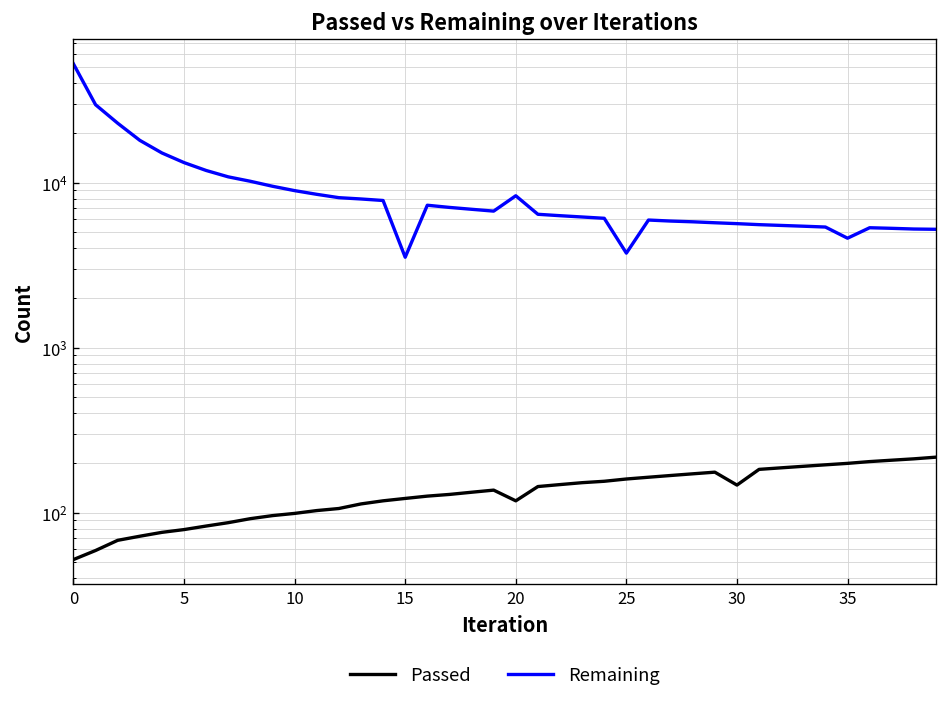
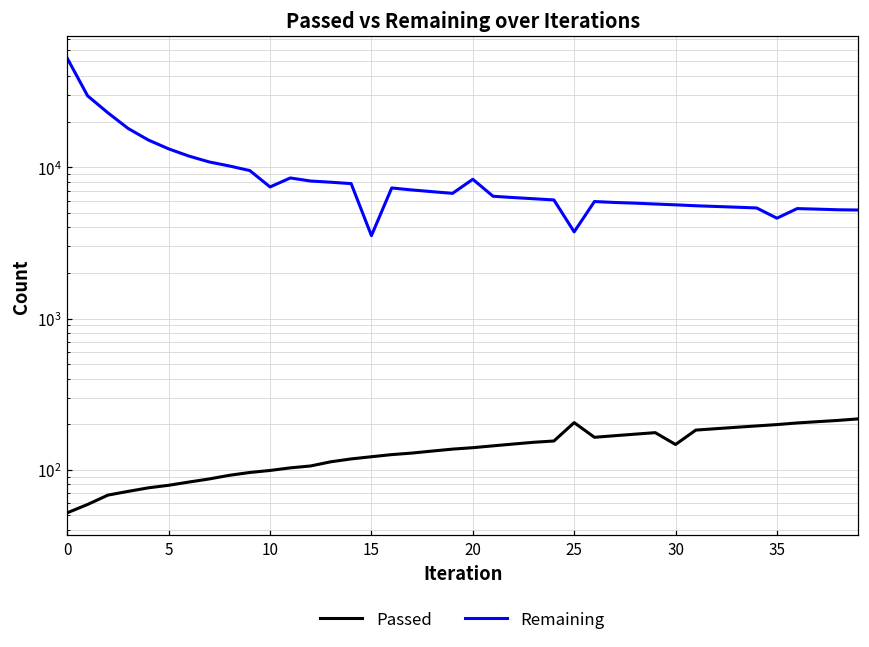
  {
    "Passed": {
      "0": 52,
      "5": 80,
      "10": 100,
      "15": 120,
-     "20": 120,
-     "25": 160,
+     "20": 140,
+     "25": 210,
      "30": 150,
      "35": 200
    },
    "Remaining": {
      "0": 52000,
      "5": 13000,
-     "10": 9000,
+     "10": 7000,
      "15": 3500,
      "20": 8000,
      "25": 3700,
      "30": 5600,
      "35": 4600
    }
  }
